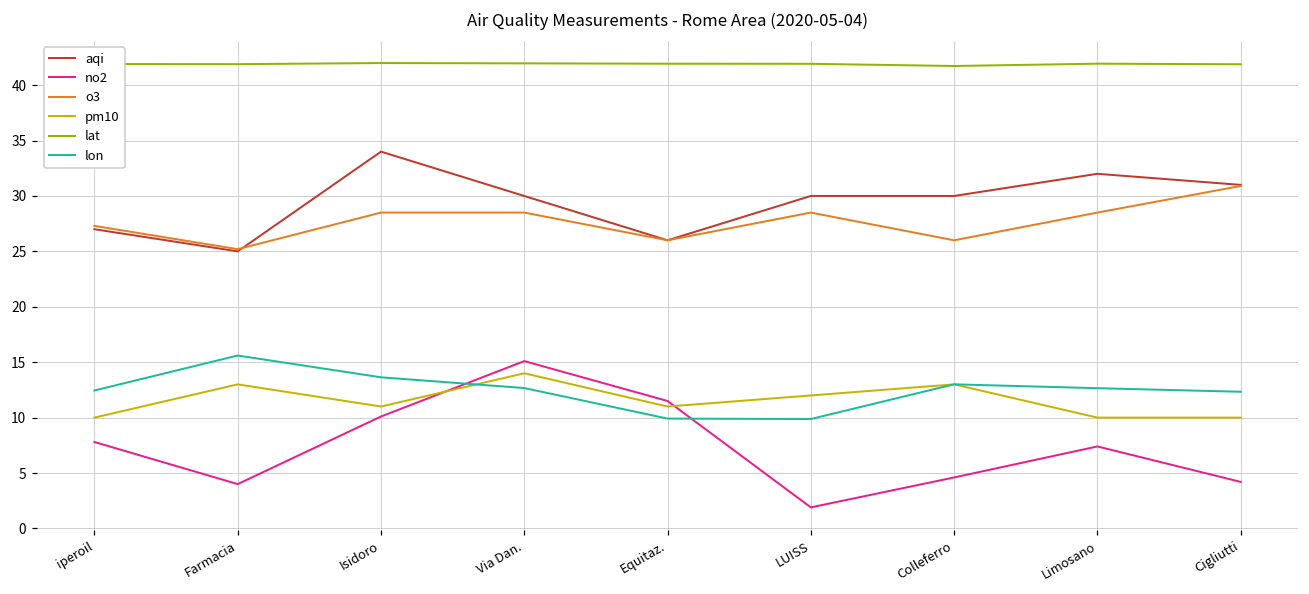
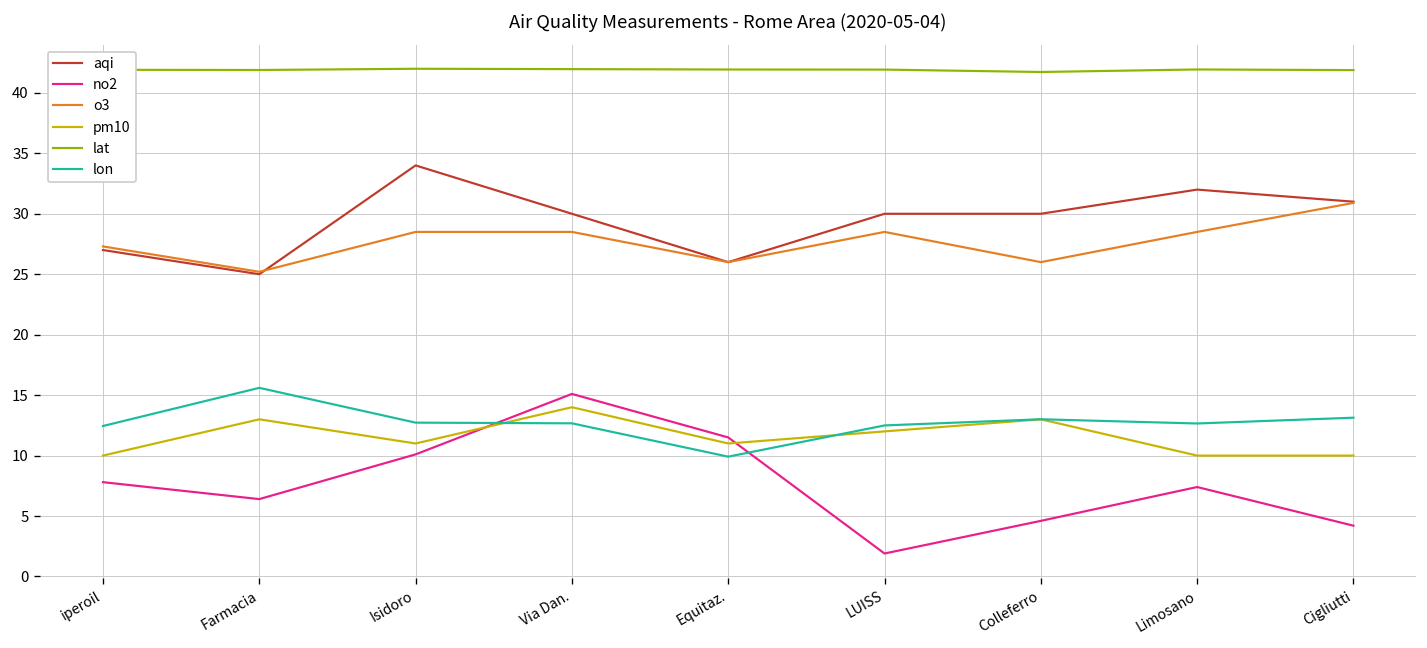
  {
    "aqi": {
      "iperoil": 27.0,
      "Isidoro": 34.0,
      "Via Dan.": 30.0,
      "LUISS": 30.0,
      "Colleferro": 30.0,
      "Limosano": 32.0
    },
    "no2": {
      "iperoil": 7.8,
-     "Farmacia": 4.0,
+     "Farmacia": 6.4,
      "Isidoro": 10.1,
      "Via Dan.": 15.1,
      "Equitaz.": 11.5,
      "LUISS": 1.9,
      "Colleferro": 4.6,
      "Limosano": 7.4,
      "Cigliutti": 4.2
    },
    "o3": {
      "iperoil": 27.3,
      "Isidoro": 28.5,
      "Via Dan.": 28.5,
      "LUISS": 28.5,
      "Colleferro": 26.0,
      "Limosano": 28.5
    },
    "lon": {
      "iperoil": 12.4,
      "Farmacia": 15.6,
-     "Isidoro": 13.6,
+     "Isidoro": 12.7,
      "Via Dan.": 12.7,
      "Equitaz.": 9.9,
-     "LUISS": 9.9,
+     "LUISS": 12.5,
      "Limosano": 12.7,
-     "Cigliutti": 12.3
+     "Cigliutti": 13.1
    }
  }
